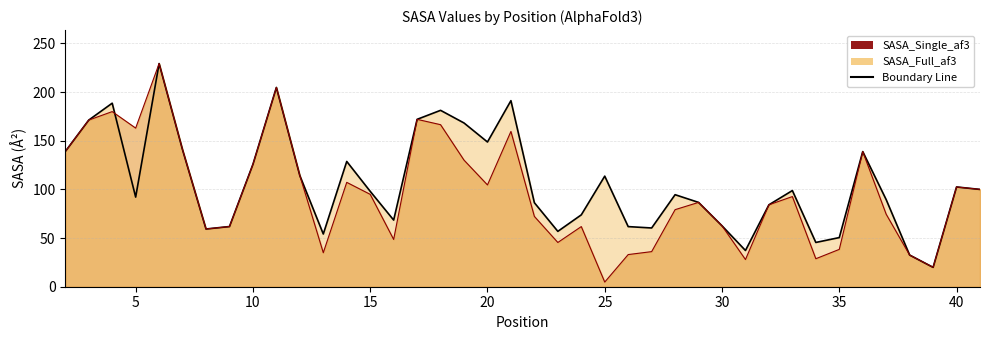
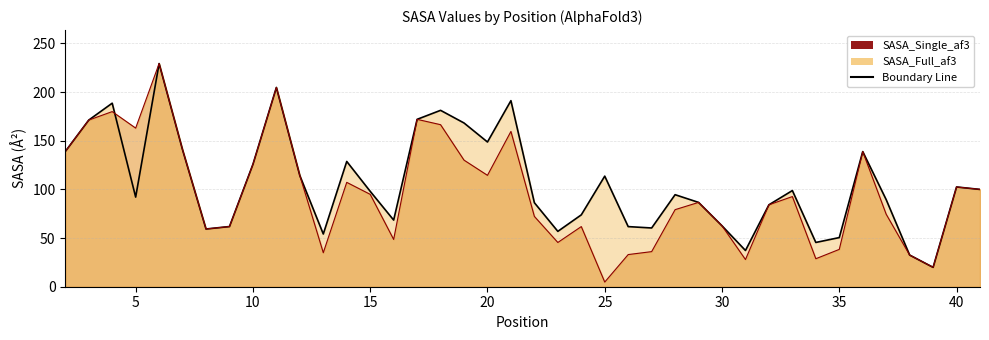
  {
    "SASA_Full_af3": {
      "5": 160,
      "15": 90,
-     "20": 100,
+     "20": 110,
      "25": 0,
      "35": 40
    }
  }
